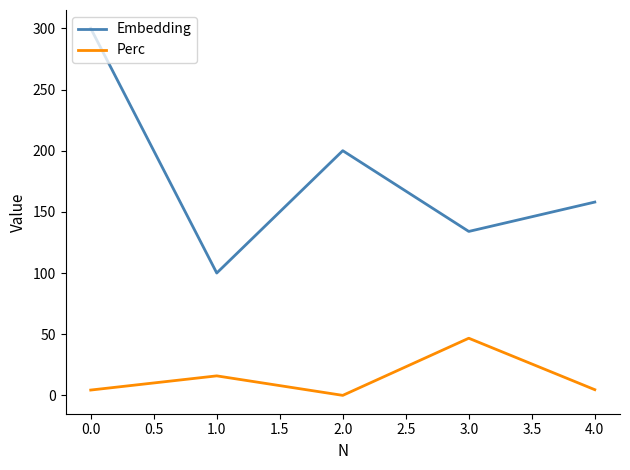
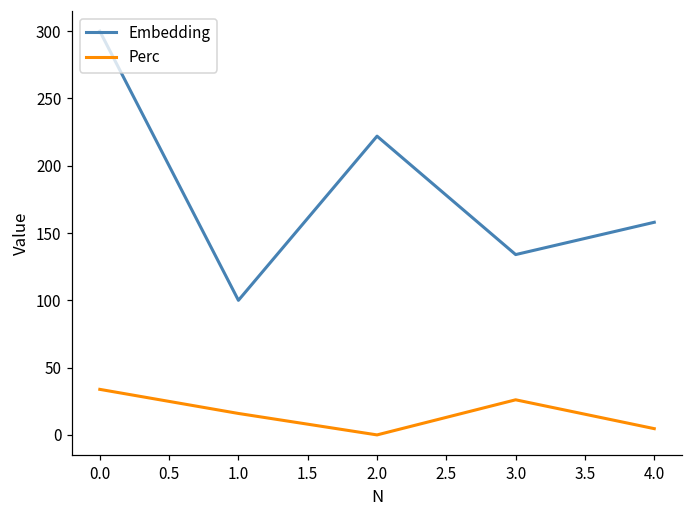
  {
    "Embedding": {
      "1.0": 100,
-     "2.0": 200,
+     "2.0": 222,
      "3.0": 134,
      "4.0": 158
    },
    "Perc": {
-     "0.0": 4,
+     "0.0": 34,
      "1.0": 16,
      "2.0": 0,
-     "3.0": 47,
+     "3.0": 26,
      "4.0": 5
    }
  }
